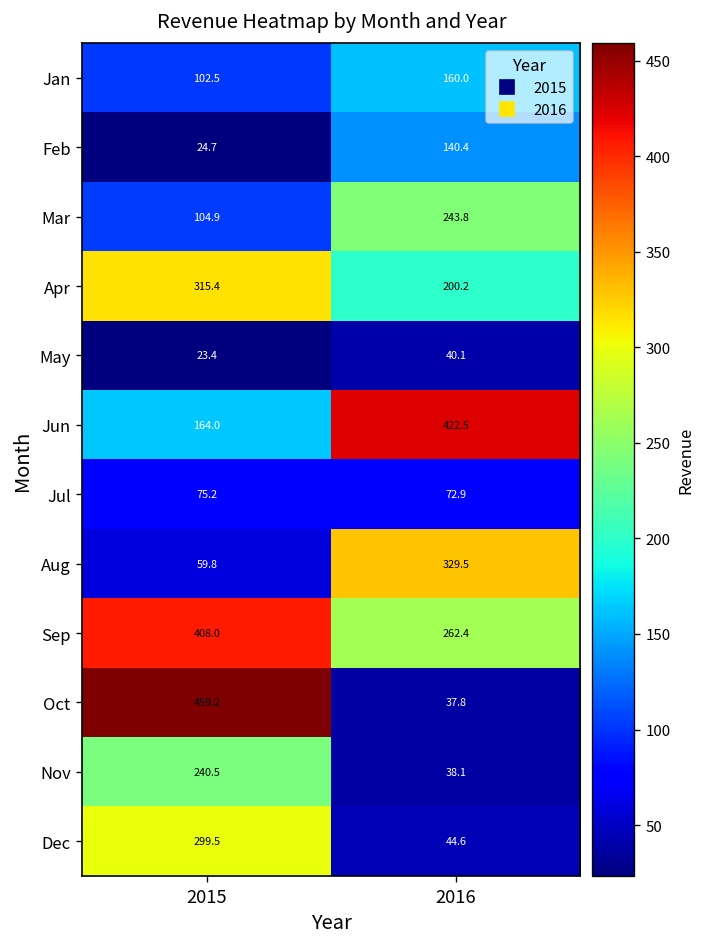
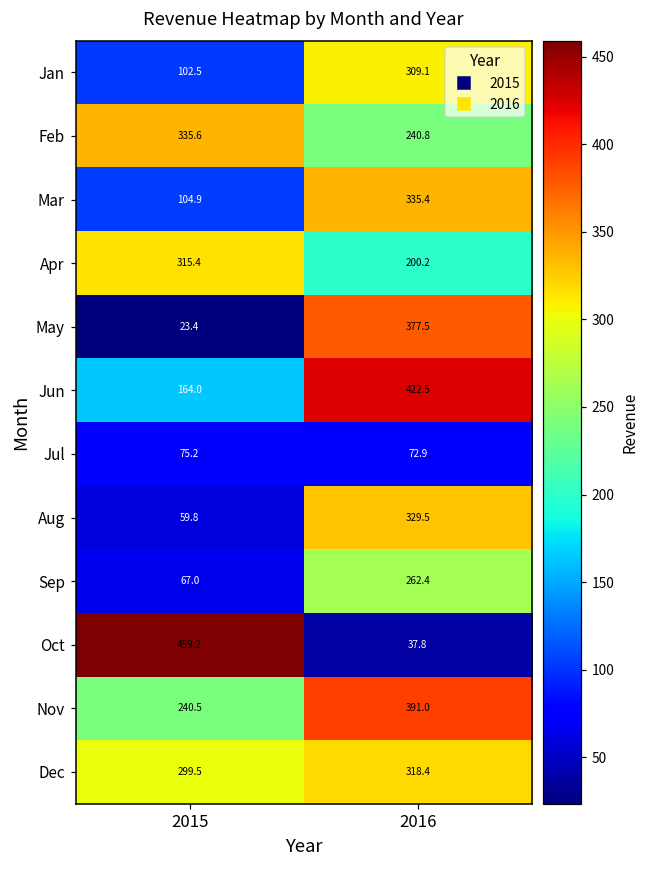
  {
    "Jan": {
      "2015": 102.5,
-     "2016": 160.0
+     "2016": 309.1
    },
    "Feb": {
-     "2015": 24.7,
-     "2016": 140.4
+     "2015": 335.6,
+     "2016": 240.8
    },
    "Mar": {
      "2015": 104.9,
-     "2016": 243.8
+     "2016": 335.4
    },
    "Apr": {
      "2015": 315.4,
      "2016": 200.2
    },
    "May": {
      "2015": 23.4,
-     "2016": 40.1
+     "2016": 377.5
    },
    "Jun": {
      "2015": 164.0,
      "2016": 422.5
    },
    "Jul": {
      "2015": 75.2,
      "2016": 72.9
    },
    "Aug": {
      "2015": 59.8,
      "2016": 329.5
    },
    "Sep": {
-     "2015": 408.0,
+     "2015": 67.0,
      "2016": 262.4
    },
    "Oct": {
      "2015": 459.2,
      "2016": 37.8
    },
    "Nov": {
      "2015": 240.5,
-     "2016": 38.1
+     "2016": 391.0
    },
    "Dec": {
      "2015": 299.5,
-     "2016": 44.6
+     "2016": 318.4
    }
  }
